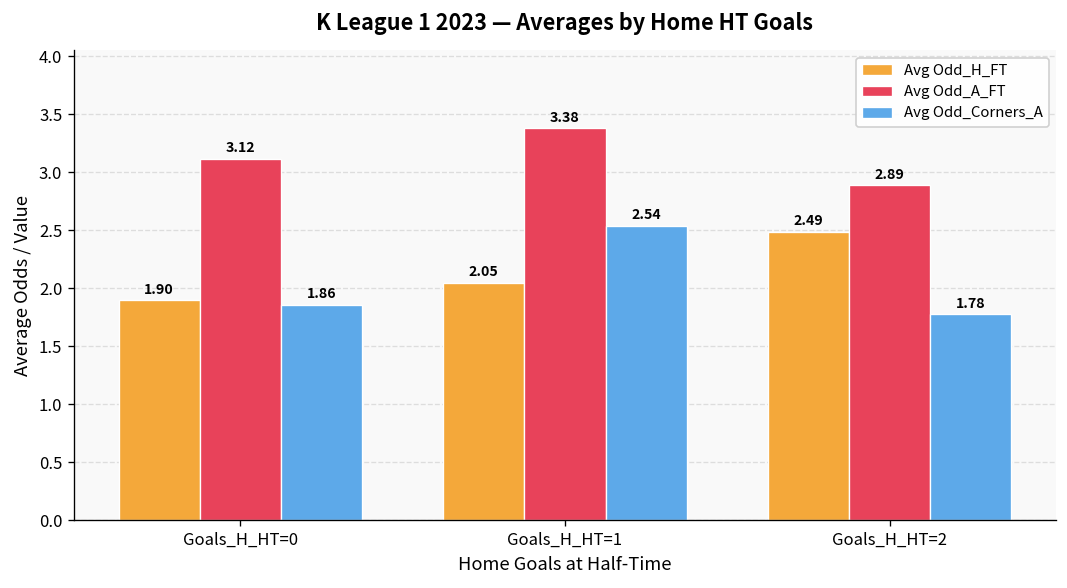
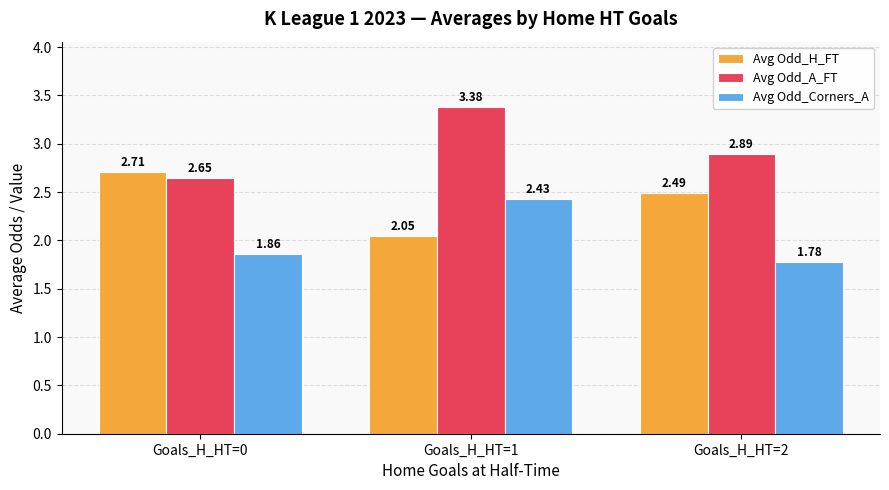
  {
    "Avg Odd_H_FT": {
-     "Goals_H_HT=0": 1.90,
+     "Goals_H_HT=0": 2.71,
      "Goals_H_HT=1": 2.05,
      "Goals_H_HT=2": 2.49
    },
    "Avg Odd_A_FT": {
-     "Goals_H_HT=0": 3.12,
+     "Goals_H_HT=0": 2.65,
      "Goals_H_HT=1": 3.38,
      "Goals_H_HT=2": 2.89
    },
    "Avg Odd_Corners_A": {
      "Goals_H_HT=0": 1.86,
-     "Goals_H_HT=1": 2.54,
+     "Goals_H_HT=1": 2.43,
      "Goals_H_HT=2": 1.78
    }
  }
